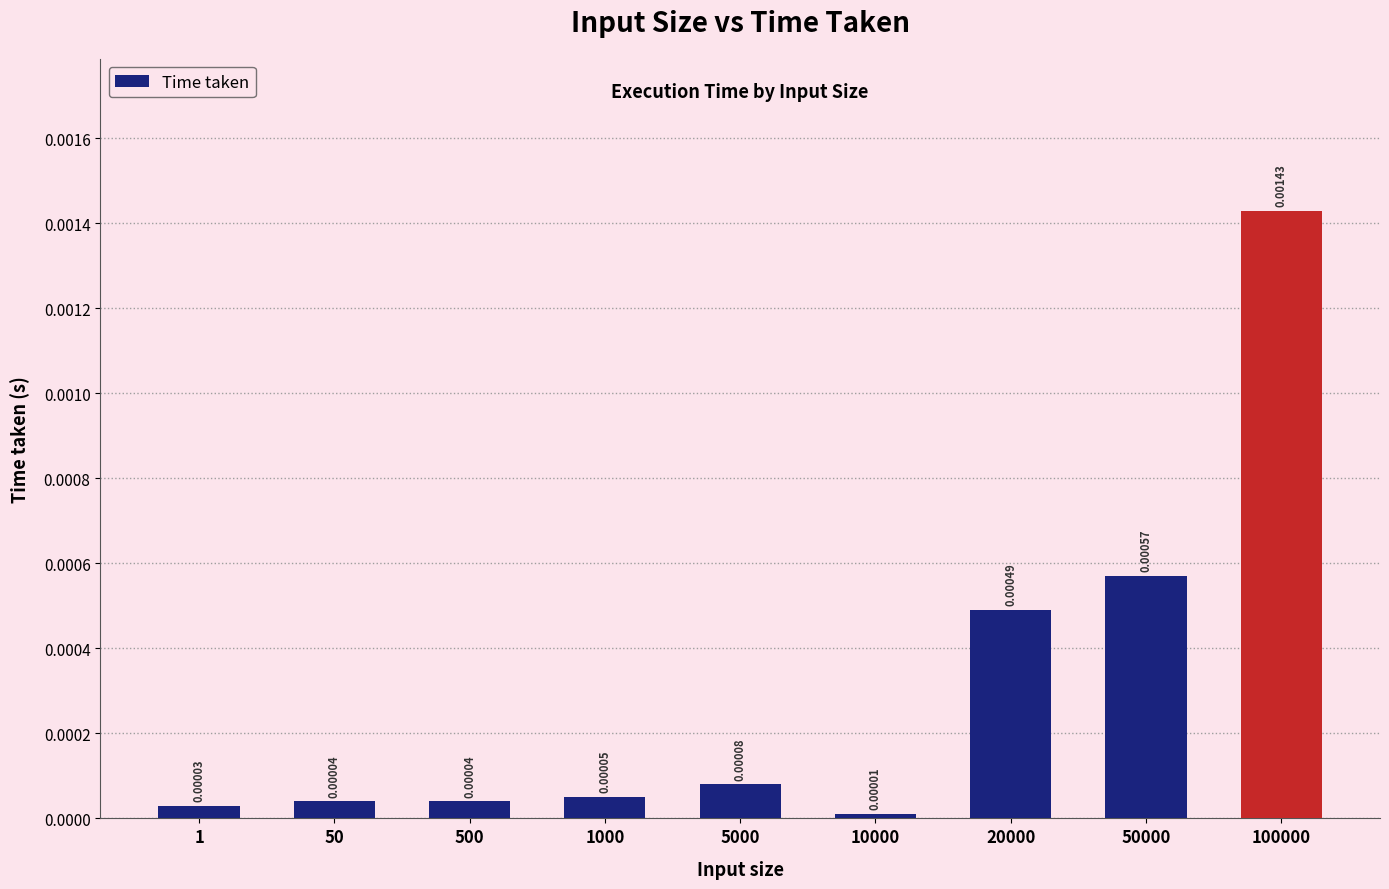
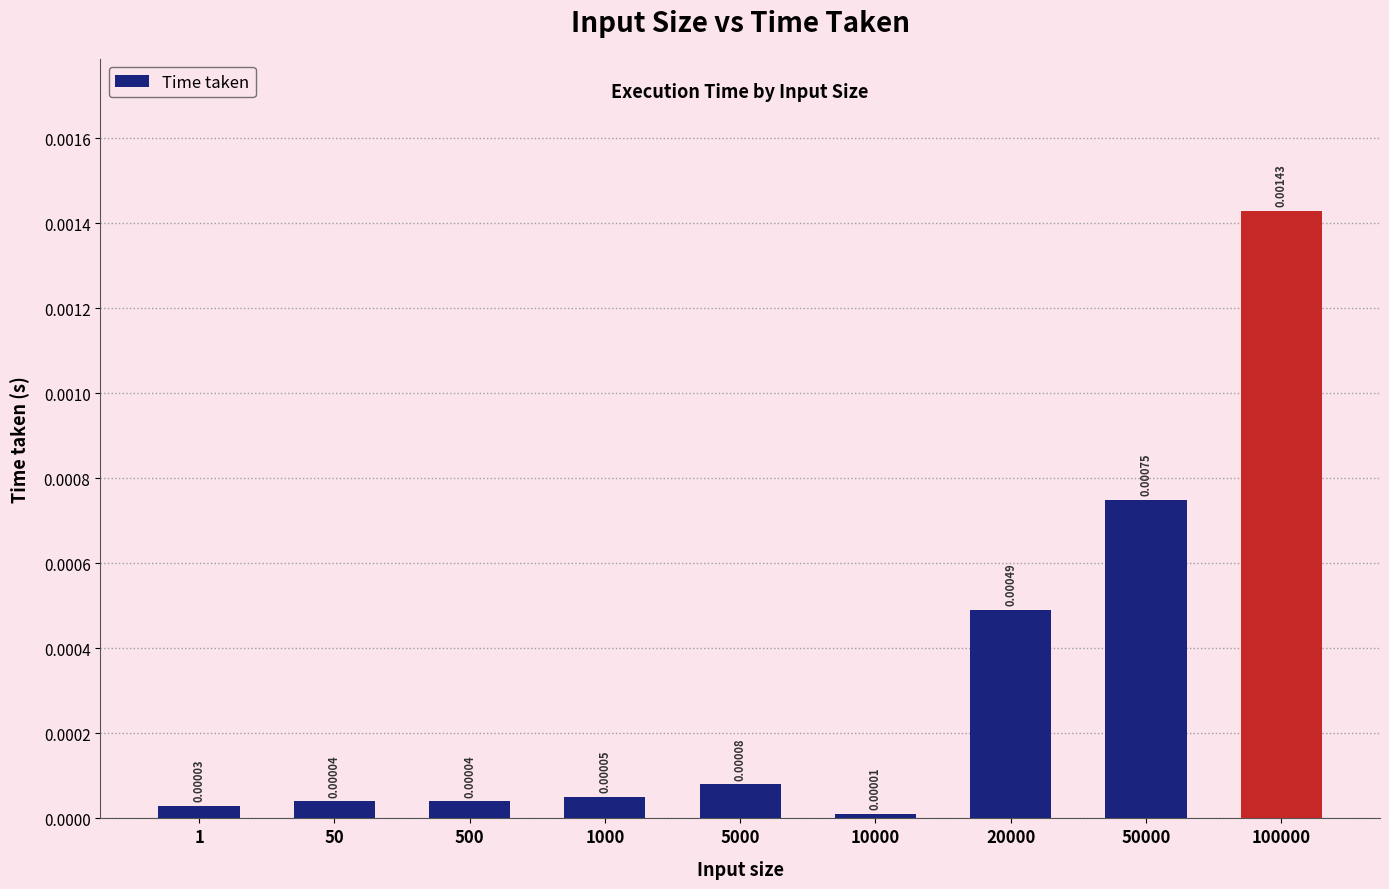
  {
    "1": 0.00003,
    "50": 0.00004,
    "500": 0.00004,
    "1000": 0.00005,
    "5000": 0.00008,
    "10000": 0.00001,
    "20000": 0.00049,
-   "50000": 0.00057,
+   "50000": 0.00075,
    "100000": 0.00143
  }
